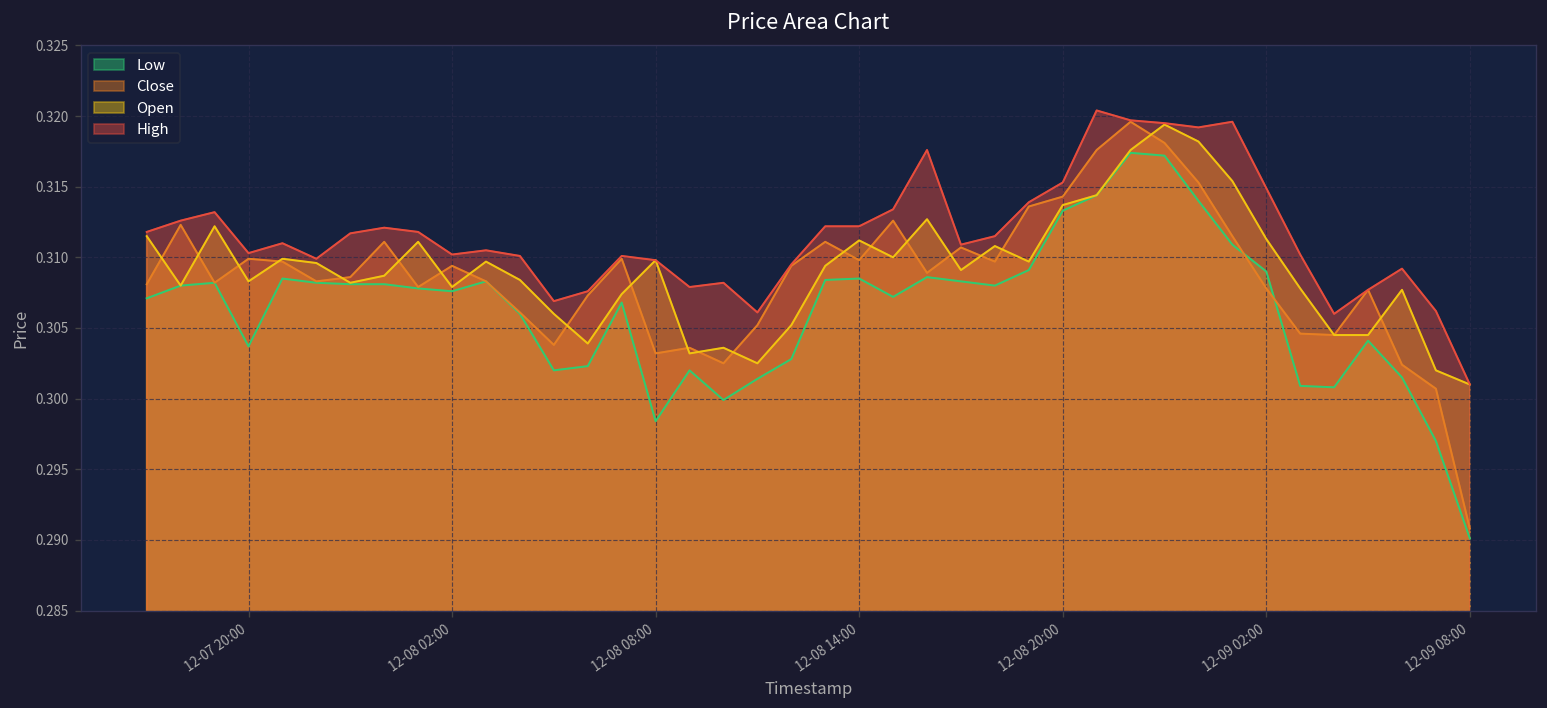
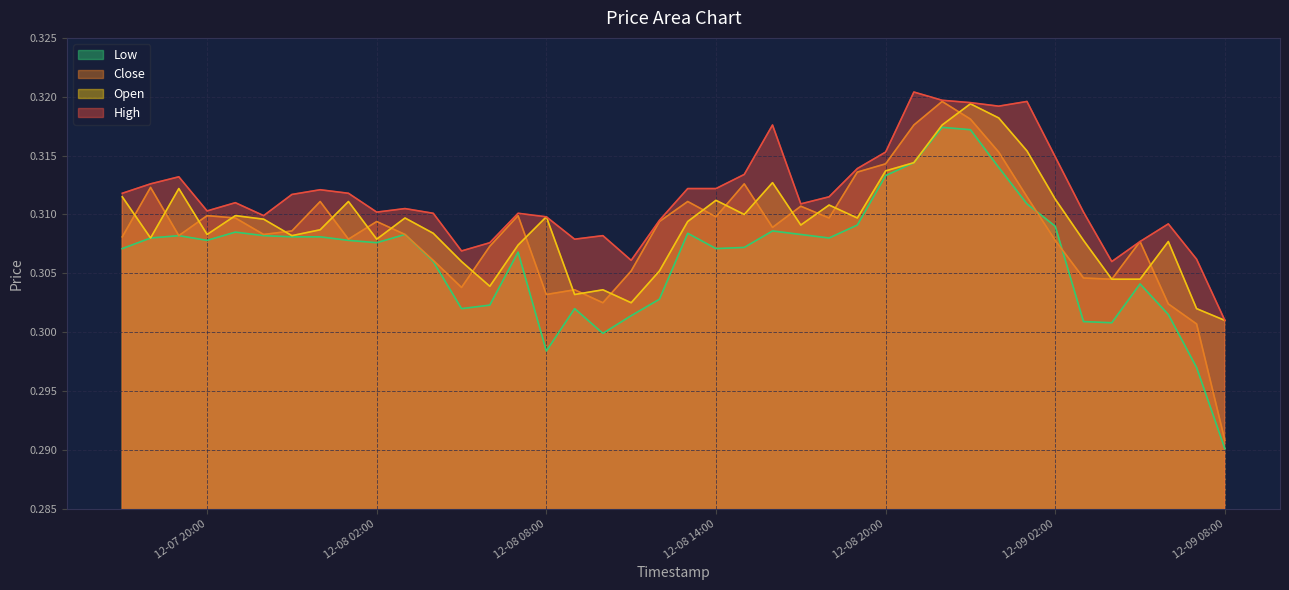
  {
    "Low": {
-     "12-07 20:00": 0.3037,
+     "12-07 20:00": 0.3078,
      "12-08 02:00": 0.3076,
      "12-08 08:00": 0.2984,
-     "12-08 14:00": 0.3085,
+     "12-08 14:00": 0.3071,
      "12-08 20:00": 0.3133,
      "12-09 02:00": 0.3090,
      "12-09 08:00": 0.2901
    }
  }
